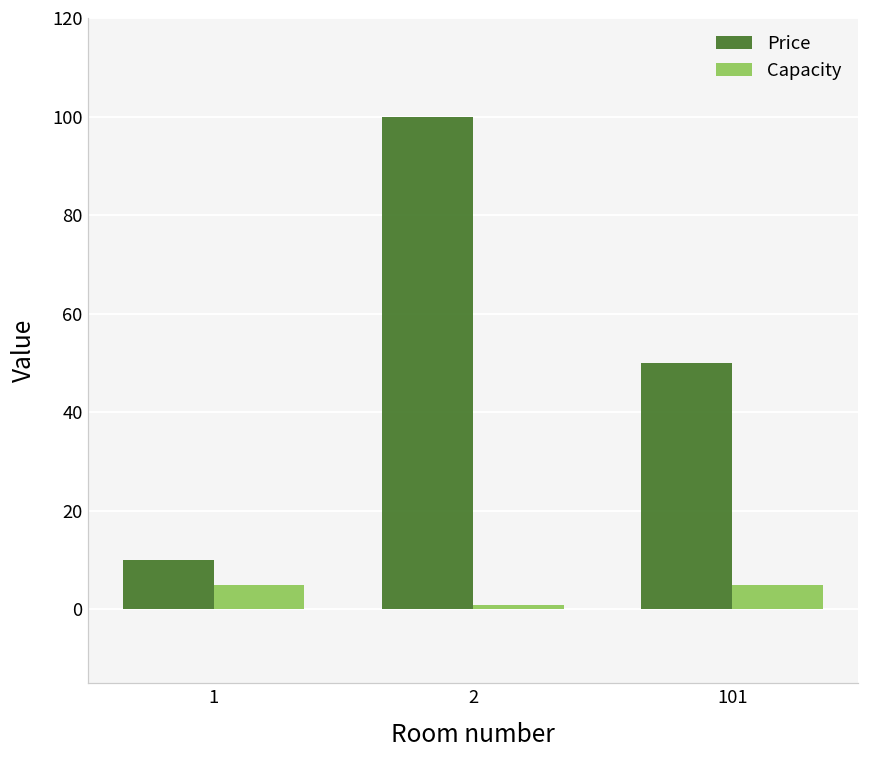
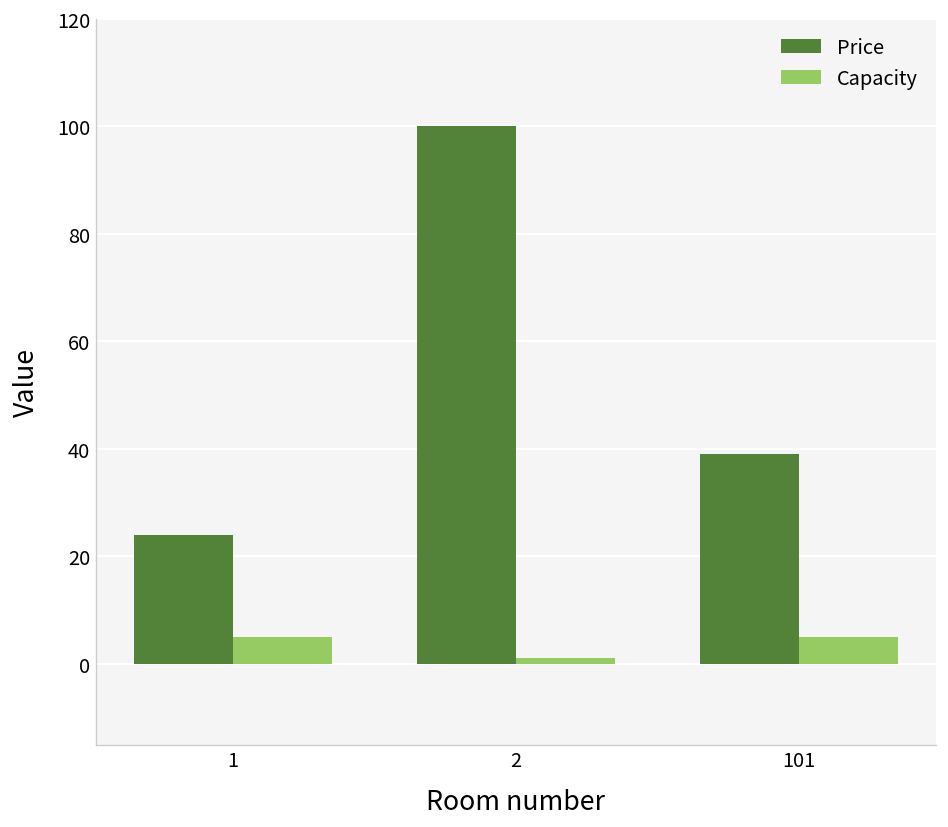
  {
    "Price": {
-     "1": 10,
+     "1": 24,
      "2": 100,
-     "101": 50
+     "101": 39
    },
    "Capacity": {
      "1": 5,
      "2": 1,
      "101": 5
    }
  }
